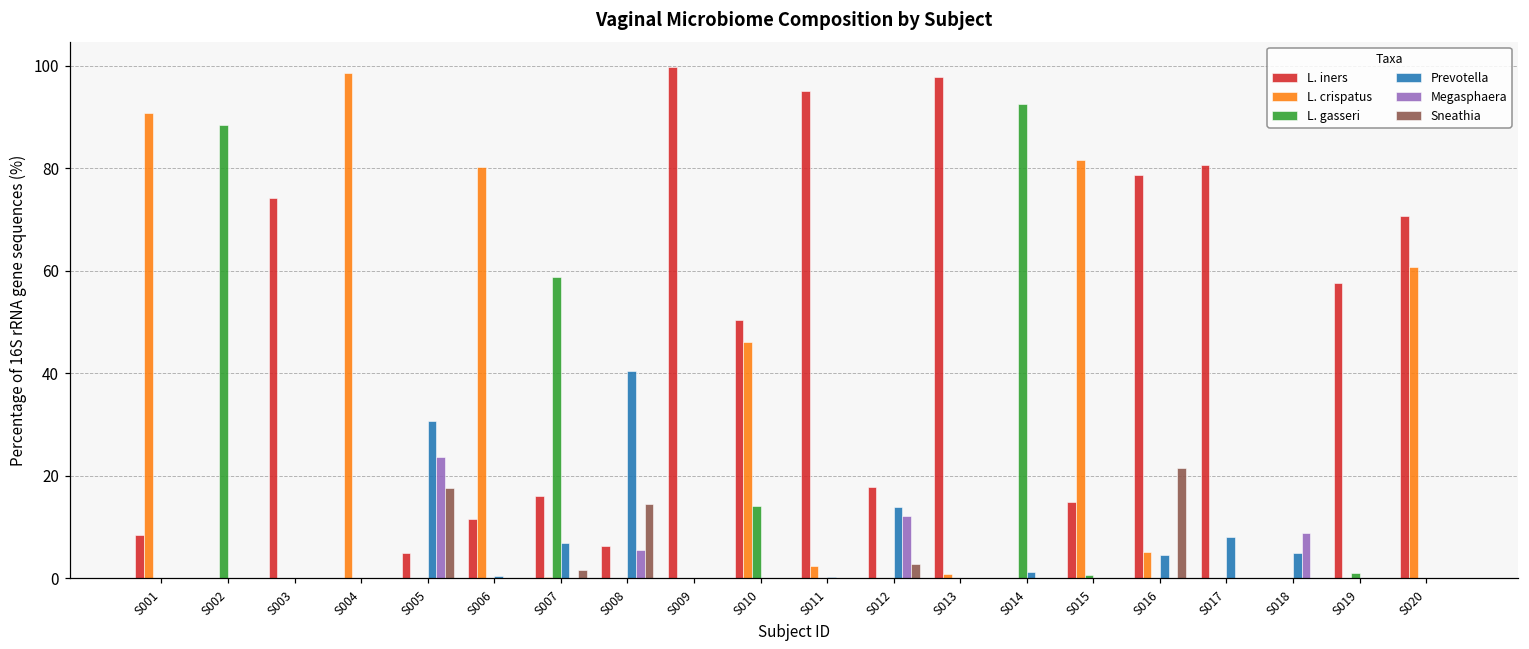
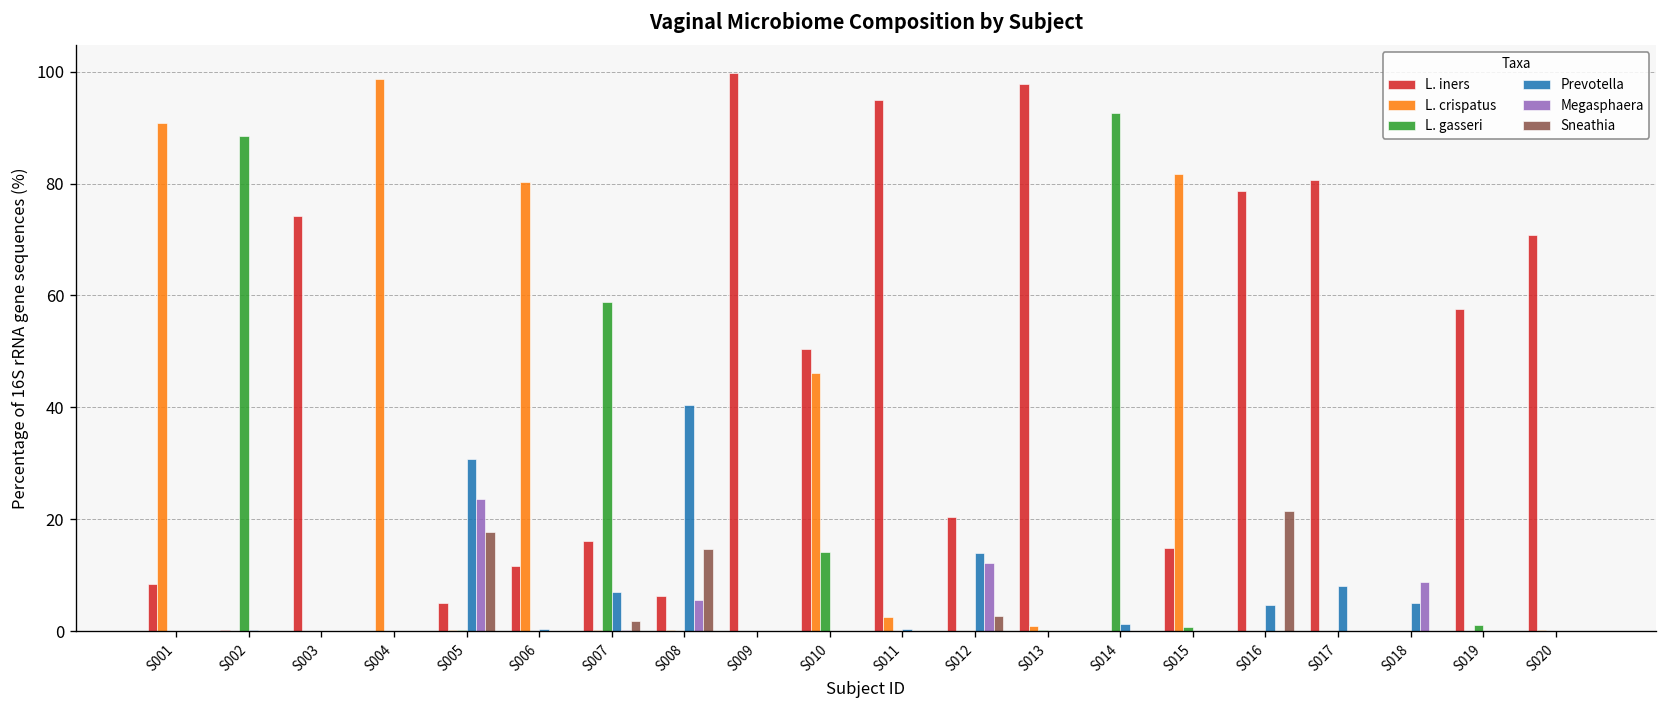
  {
    "L. iners": {
      "S001": 8,
      "S003": 74,
      "S004": 0,
      "S005": 5,
      "S006": 12,
      "S007": 16,
      "S008": 6,
      "S009": 100,
      "S010": 50,
      "S011": 95,
-     "S012": 18,
+     "S012": 20,
      "S013": 98,
      "S014": 0,
      "S015": 15,
      "S016": 79,
      "S017": 81,
      "S019": 58,
      "S020": 71
    },
    "L. crispatus": {
      "S001": 91,
      "S002": 0,
      "S004": 99,
      "S006": 80,
      "S009": 0,
      "S010": 46,
      "S011": 2,
      "S013": 1,
      "S014": 0,
      "S015": 82,
-     "S016": 5,
+     "S016": 0,
      "S017": 0,
      "S019": 0,
-     "S020": 61
+     "S020": 0
    },
    "L. gasseri": {
      "S002": 89,
      "S004": 0,
      "S006": 0,
      "S007": 59,
      "S008": 0,
      "S009": 0,
      "S010": 14,
      "S011": 0,
      "S014": 93,
      "S015": 1,
      "S017": 0,
      "S018": 0,
      "S019": 1,
      "S020": 0
    },
    "Prevotella": {
      "S001": 0,
      "S004": 0,
      "S005": 31,
      "S007": 7,
      "S008": 40,
      "S009": 0,
      "S010": 0,
      "S012": 14,
      "S013": 0,
      "S014": 1,
      "S015": 0,
      "S016": 5,
      "S017": 8,
      "S018": 5,
      "S020": 0
    },
    "Megasphaera": {
      "S001": 0,
      "S003": 0,
      "S004": 0,
      "S005": 24,
      "S006": 0,
      "S008": 5,
      "S009": 0,
      "S010": 0,
      "S011": 0,
      "S012": 12,
      "S013": 0,
      "S014": 0,
      "S015": 0,
      "S016": 0,
      "S017": 0,
      "S018": 9,
      "S019": 0,
      "S020": 0
    },
    "Sneathia": {
      "S001": 0,
      "S002": 0,
      "S003": 0,
      "S004": 0,
      "S005": 18,
      "S006": 0,
      "S007": 2,
      "S008": 15,
      "S009": 0,
      "S010": 0,
      "S011": 0,
      "S012": 3,
      "S013": 0,
      "S014": 0,
      "S015": 0,
      "S016": 22,
      "S018": 0,
      "S020": 0
    }
  }
